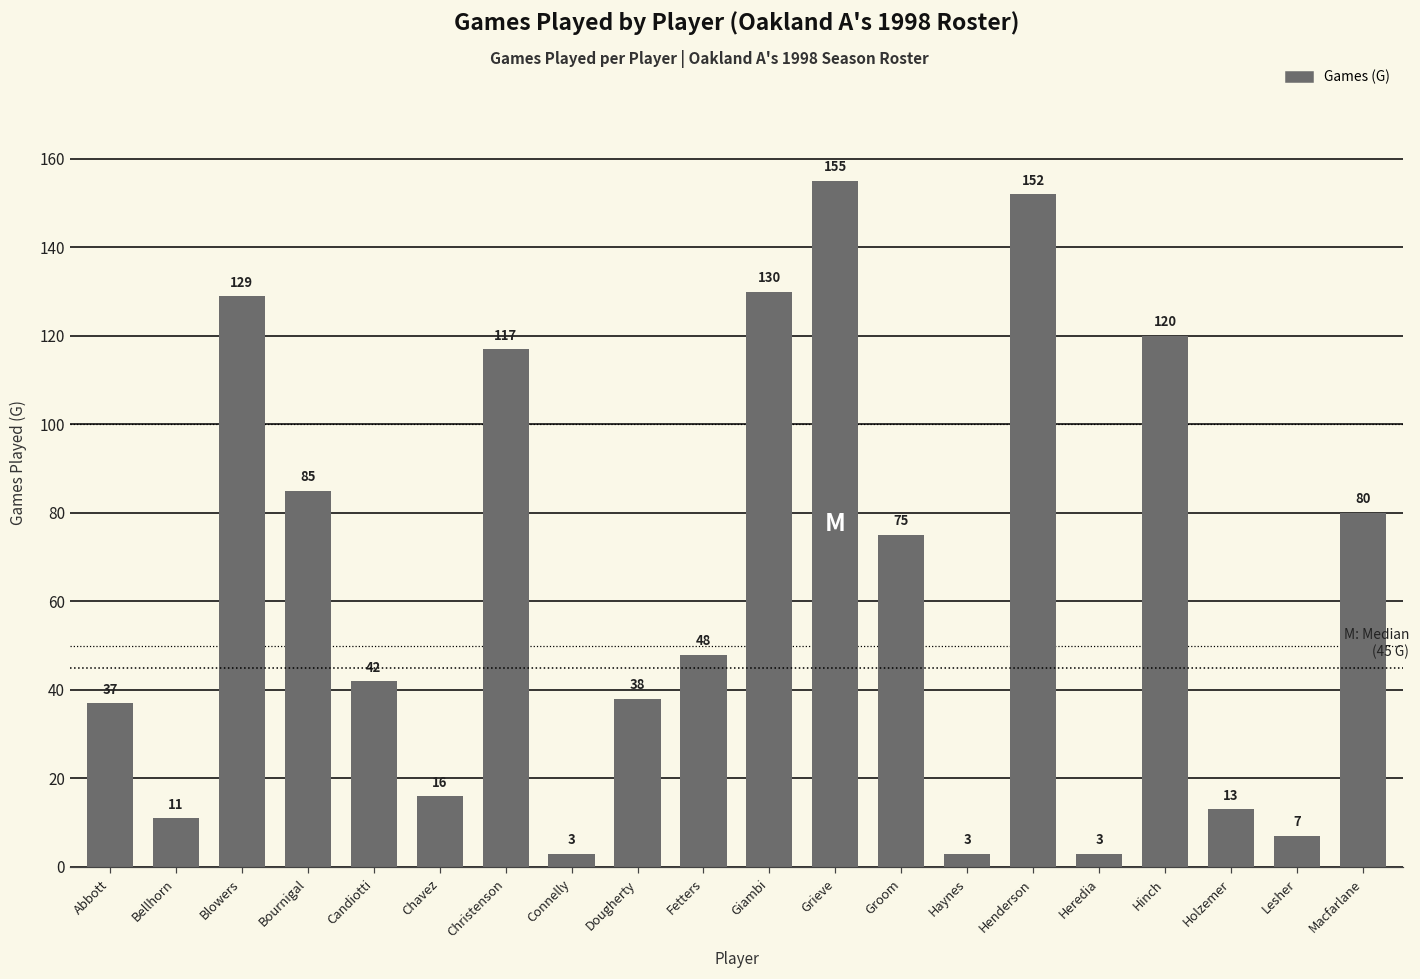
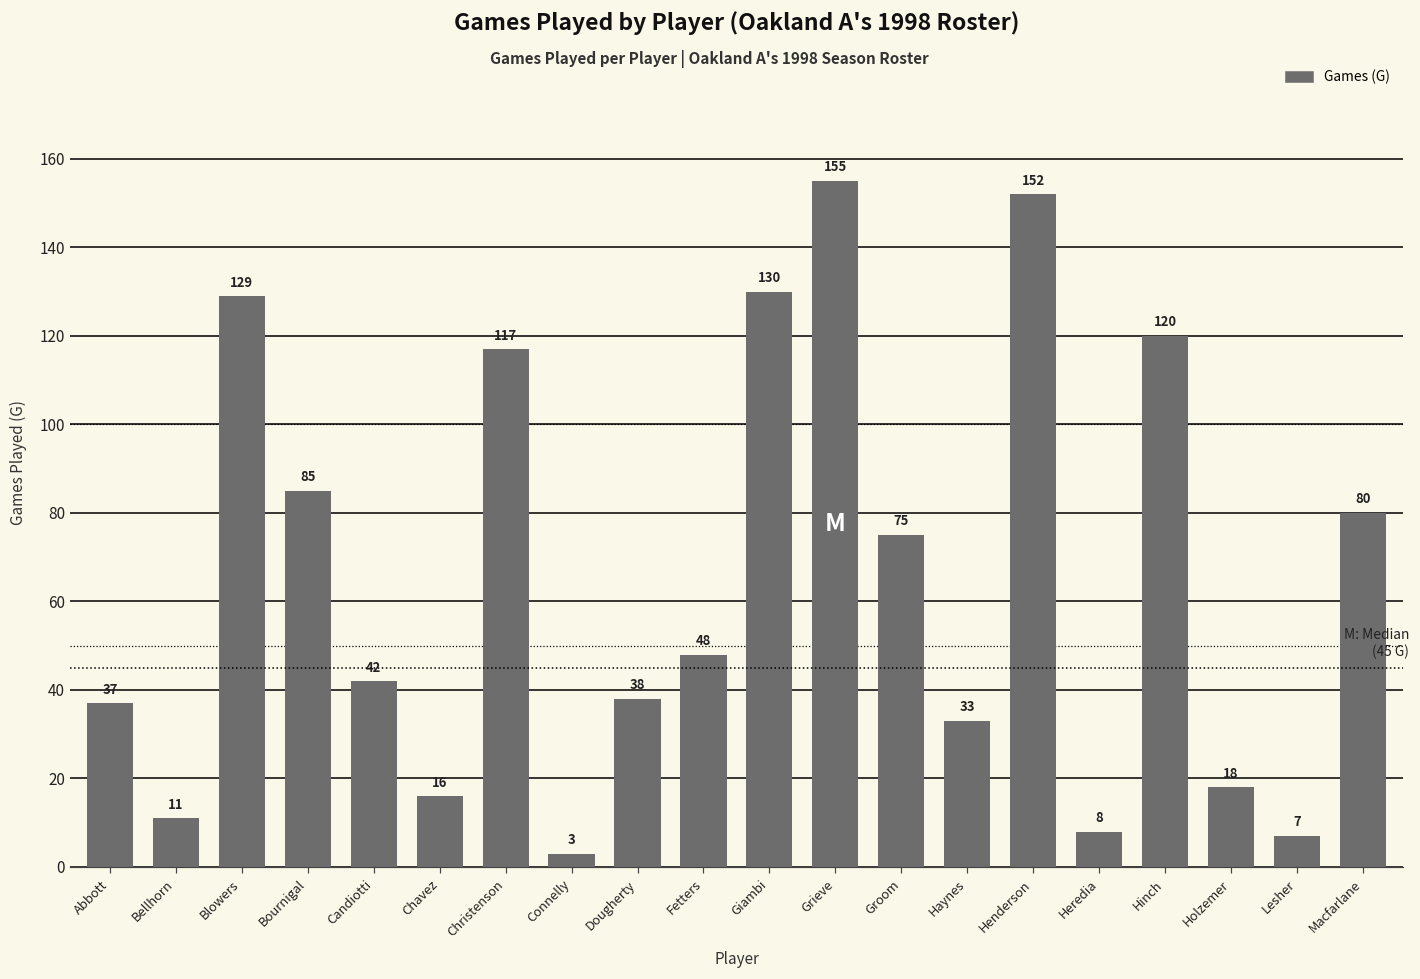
  {
    "Abbott": 37,
    "Bellhorn": 11,
    "Blowers": 129,
    "Bournigal": 85,
    "Candiotti": 42,
    "Chavez": 16,
    "Christenson": 117,
    "Connelly": 3,
    "Dougherty": 38,
    "Fetters": 48,
    "Giambi": 130,
    "Grieve": 155,
    "Groom": 75,
-   "Haynes": 3,
+   "Haynes": 33,
    "Henderson": 152,
-   "Heredia": 3,
+   "Heredia": 8,
    "Hinch": 120,
-   "Holzemer": 13,
+   "Holzemer": 18,
    "Lesher": 7,
    "Macfarlane": 80
  }
